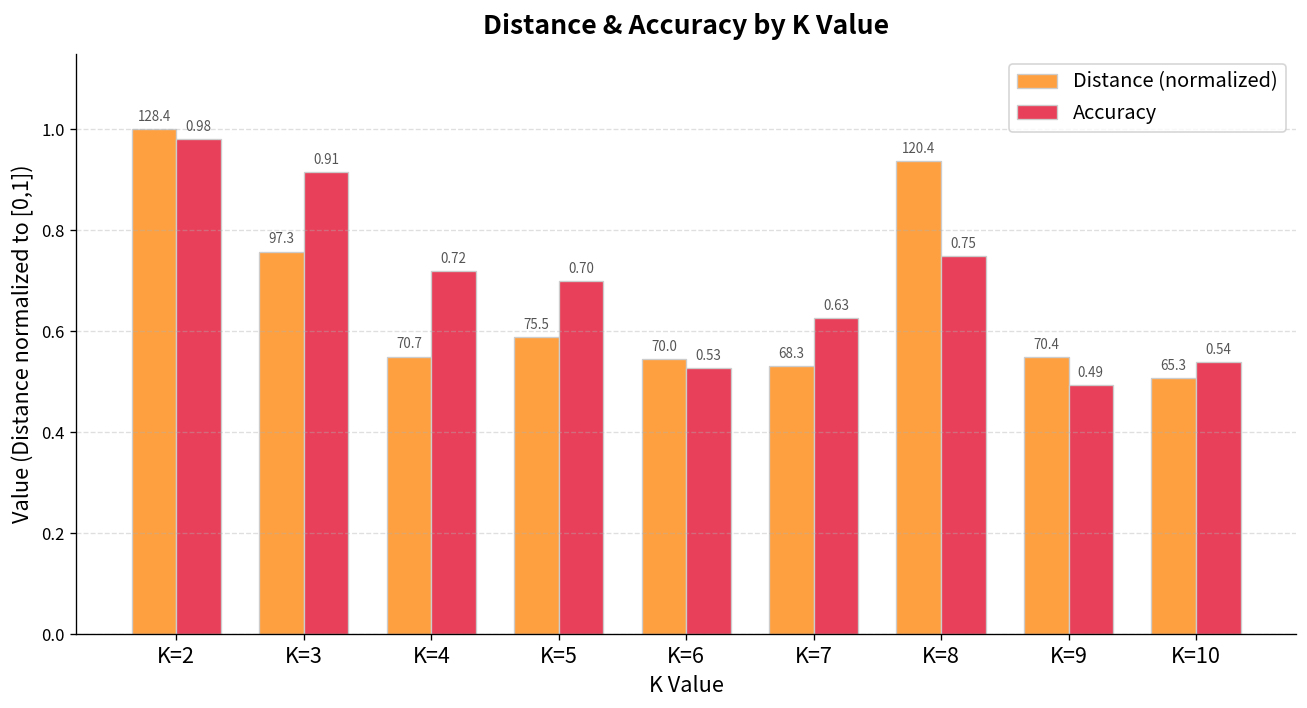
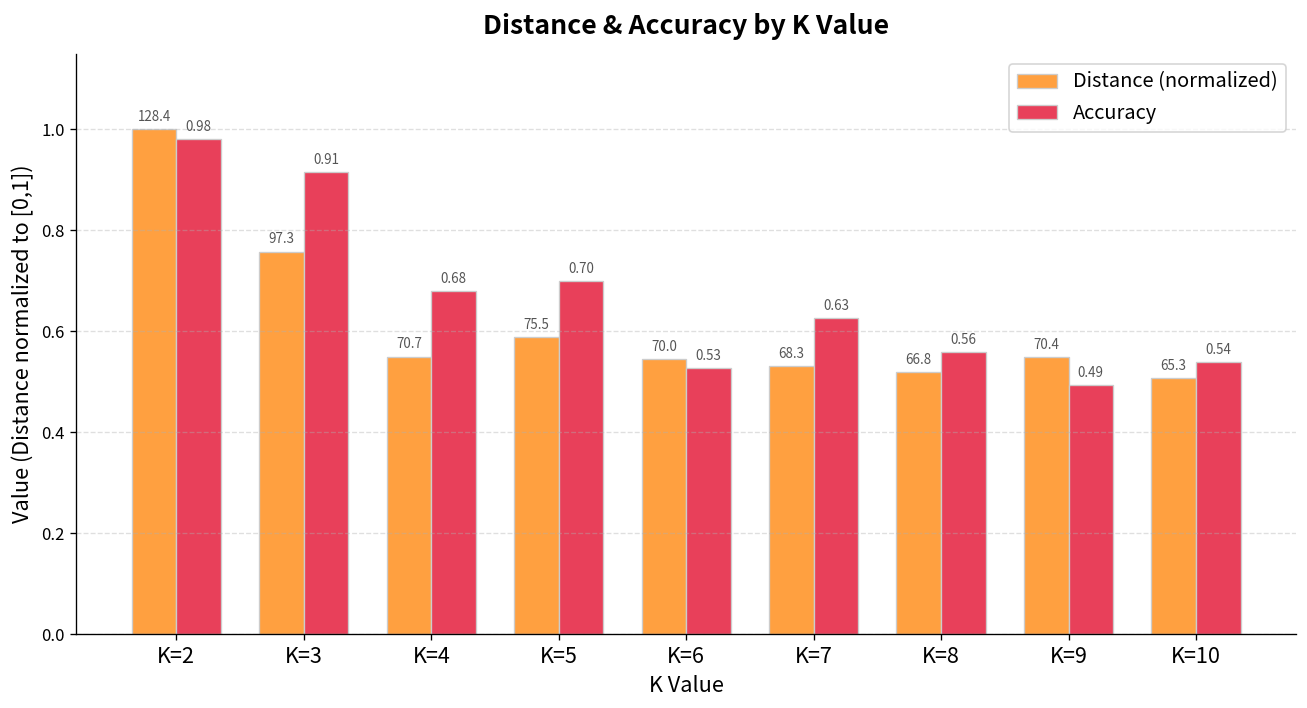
  {
    "Distance (normalized)": {
-     "K=8": 120.4
+     "K=8": 66.8
    },
    "Accuracy": {
      "K=2": 0.98,
      "K=3": 0.91,
-     "K=4": 0.72,
+     "K=4": 0.68,
      "K=5": 0.70,
      "K=6": 0.53,
      "K=7": 0.63,
-     "K=8": 0.75,
+     "K=8": 0.56,
      "K=9": 0.49,
      "K=10": 0.54
    }
  }
